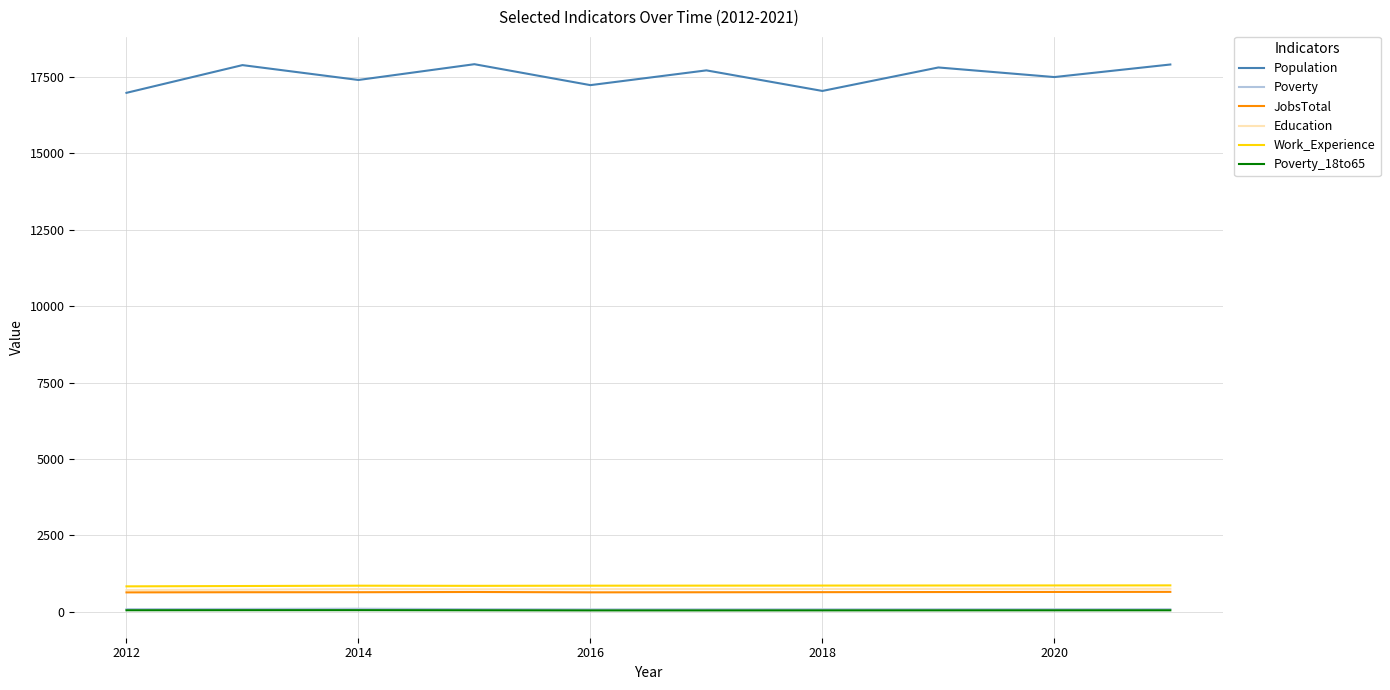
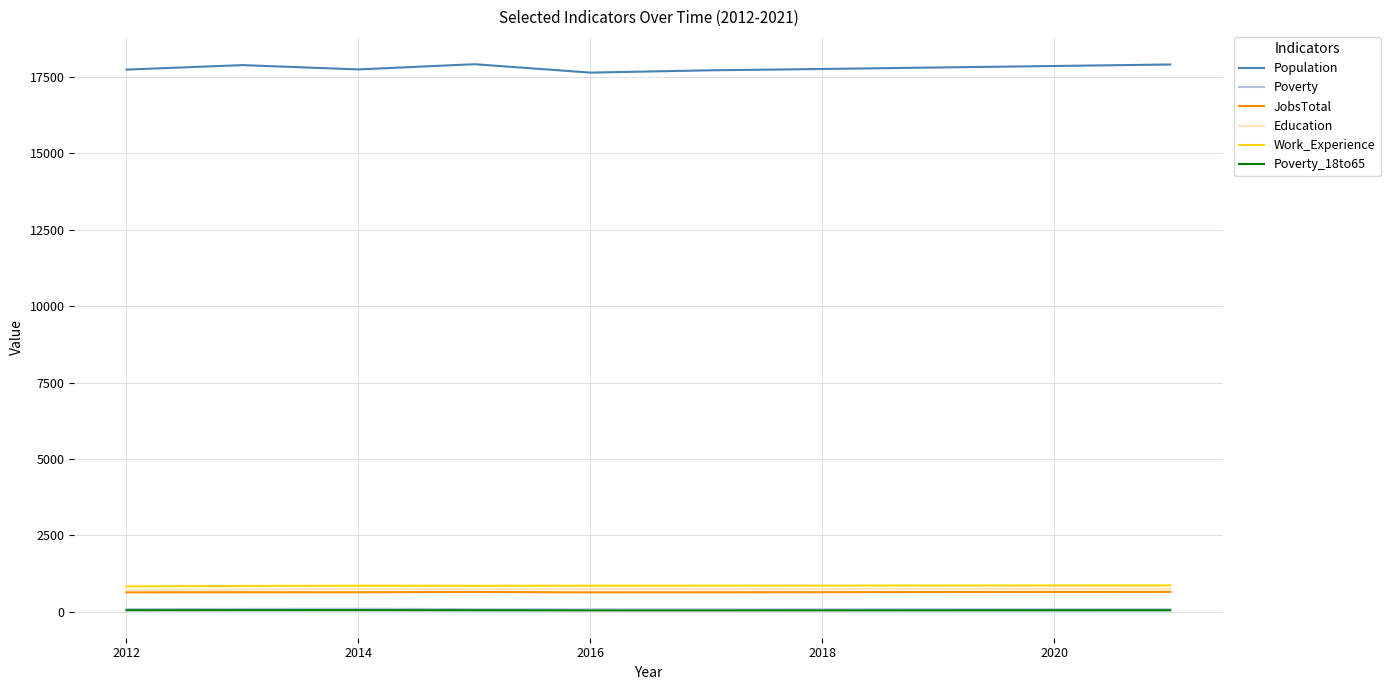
  {
    "Population": {
-     "2012": 17000,
-     "2014": 17400,
-     "2016": 17200,
-     "2018": 17000,
-     "2020": 17500
+     "2012": 17700,
+     "2014": 17700,
+     "2016": 17600,
+     "2018": 17800,
+     "2020": 17900
    },
    "JobsTotal": {
      "2014": 600,
      "2016": 600,
      "2018": 600,
      "2020": 700
    },
    "Education": {
      "2014": 700,
      "2016": 700,
      "2018": 700,
      "2020": 800
    },
    "Work_Experience": {
      "2012": 800,
      "2014": 900,
      "2016": 900,
      "2018": 900,
      "2020": 900
    }
  }
